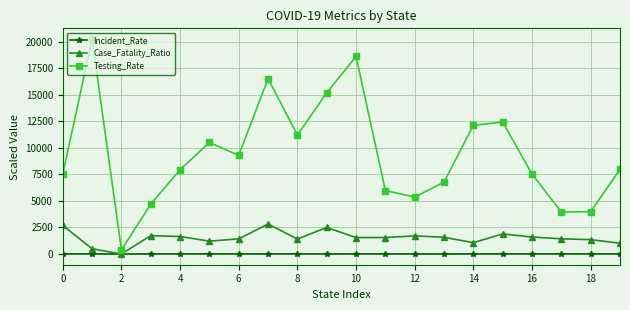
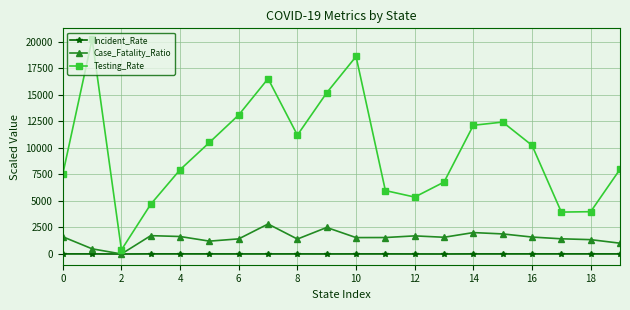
  {
    "Incident_Rate": {
      "0": 0,
      "4": 0,
      "6": 0,
      "8": 0,
      "10": 0,
      "12": 0,
      "14": 0,
      "16": 0,
      "18": 0
    },
    "Case_Fatality_Ratio": {
-     "0": 2700,
+     "0": 1600,
      "4": 1600,
      "6": 1400,
      "8": 1400,
      "10": 1500,
      "12": 1700,
-     "14": 1100,
+     "14": 2000,
      "16": 1600,
      "18": 1300
    },
    "Testing_Rate": {
      "0": 7500,
      "2": 400,
      "4": 7900,
-     "6": 9300,
+     "6": 13100,
      "8": 11200,
      "10": 18600,
      "12": 5400,
      "14": 12100,
-     "16": 7500,
+     "16": 10200,
      "18": 4000
    }
  }
